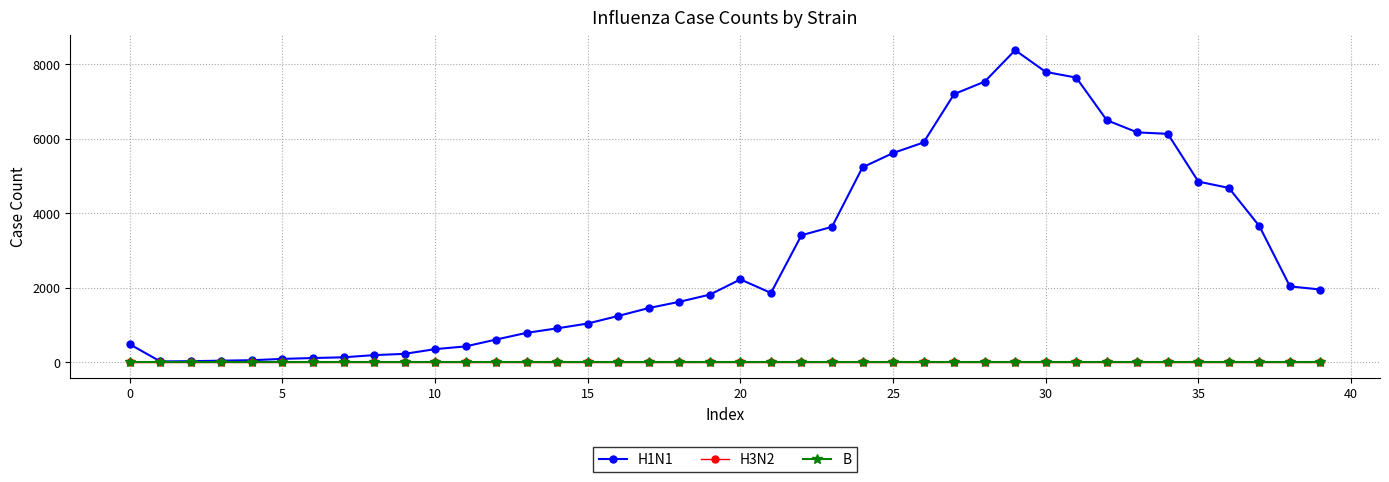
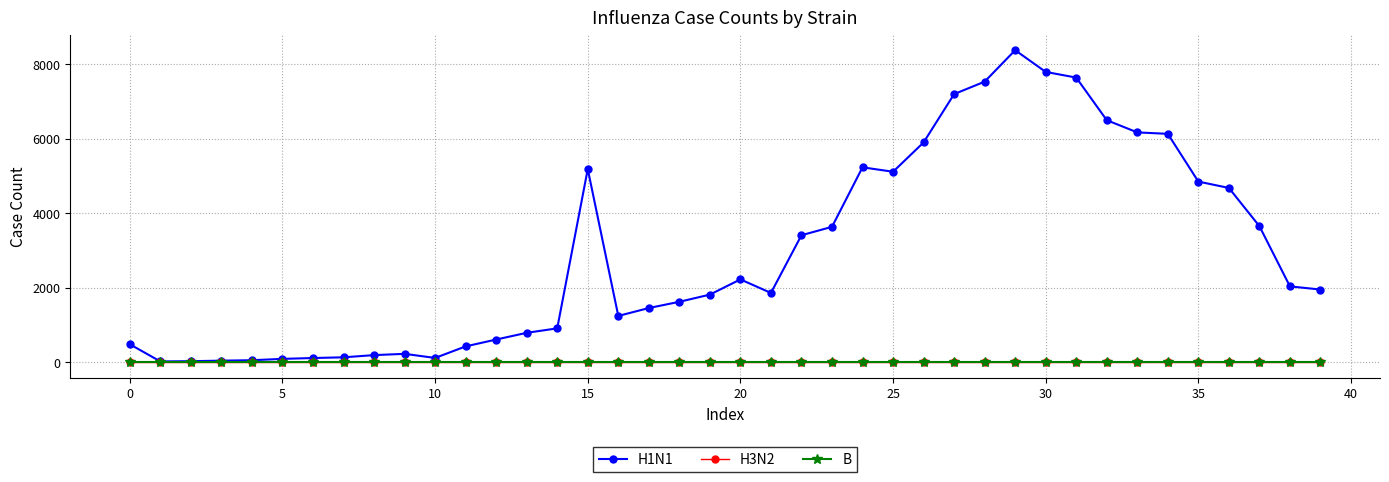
  {
    "H1N1": {
      "0": 500,
      "5": 100,
-     "10": 400,
-     "15": 1000,
+     "10": 100,
+     "15": 5200,
      "20": 2200,
-     "25": 5600,
+     "25": 5100,
      "30": 7800,
      "35": 4900
    },
    "B": {
      "0": 0,
      "5": 0,
      "10": 0,
      "15": 0,
      "20": 0,
      "25": 0,
      "30": 0,
      "35": 0
    }
  }
